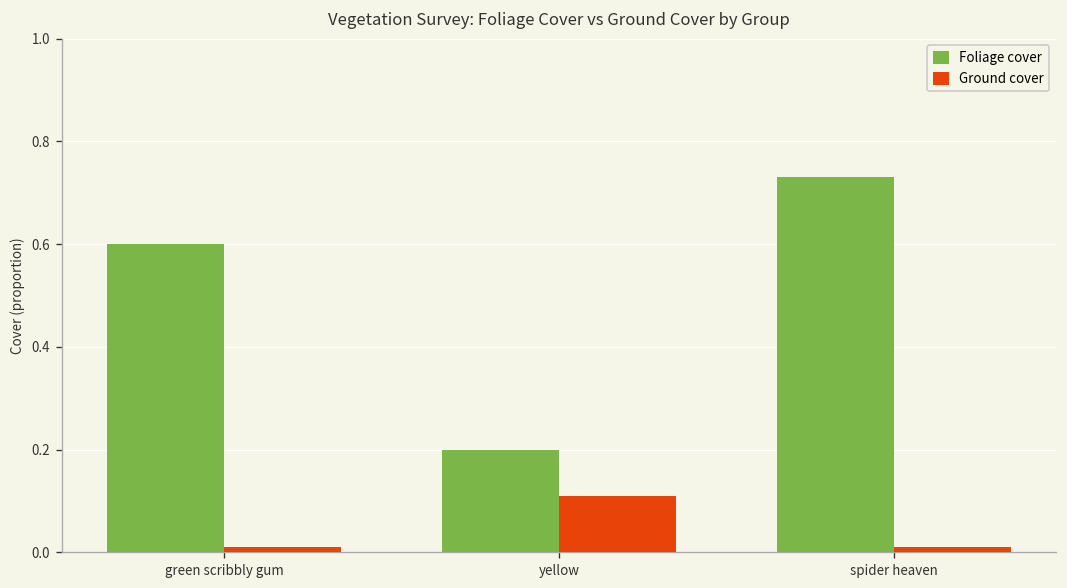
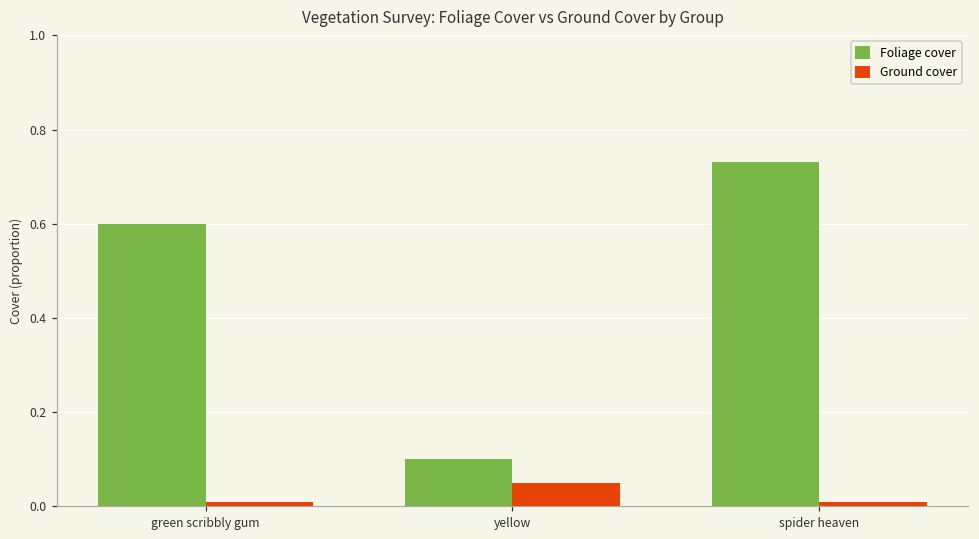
  {
    "Foliage cover": {
      "green scribbly gum": 0.6,
-     "yellow": 0.2,
+     "yellow": 0.1,
      "spider heaven": 0.73
    },
    "Ground cover": {
      "green scribbly gum": 0.01,
-     "yellow": 0.11,
+     "yellow": 0.05,
      "spider heaven": 0.01
    }
  }
